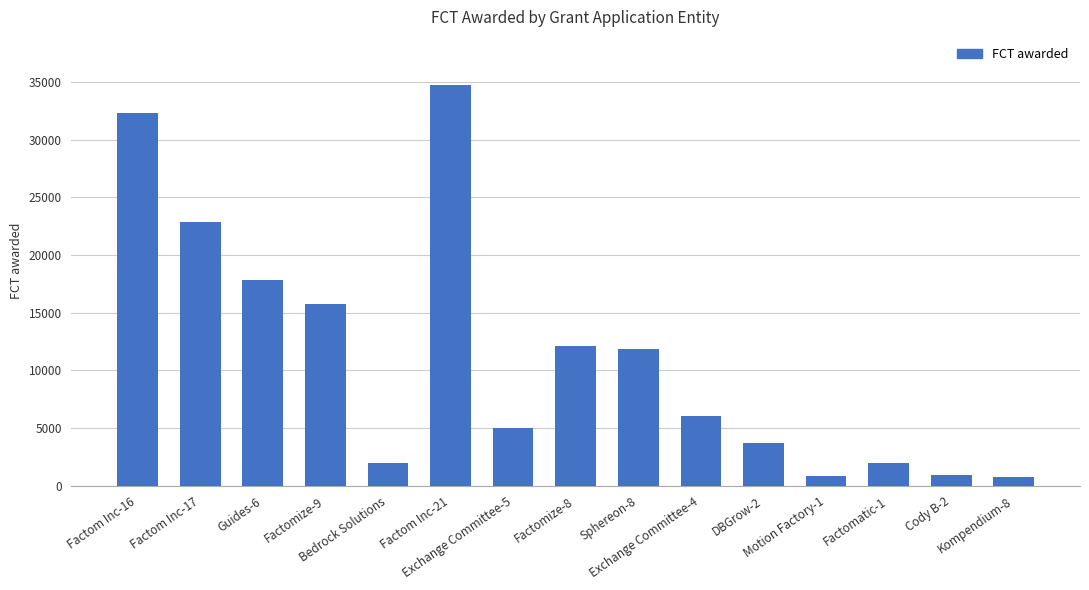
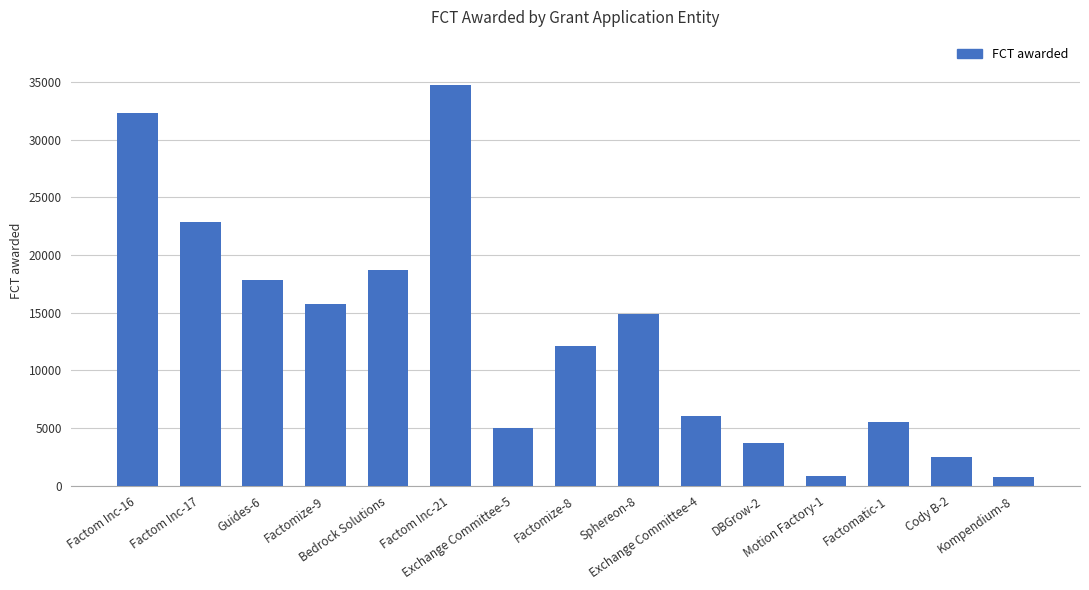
  {
    "Factom Inc-16": 32300,
    "Factom Inc-17": 22900,
    "Guides-6": 17800,
    "Factomize-9": 15800,
-   "Bedrock Solutions": 2000,
+   "Bedrock Solutions": 18700,
    "Factom Inc-21": 34700,
    "Exchange Committee-5": 5000,
    "Factomize-8": 12100,
-   "Sphereon-8": 11900,
+   "Sphereon-8": 14900,
    "Exchange Committee-4": 6100,
    "DBGrow-2": 3700,
    "Motion Factory-1": 800,
-   "Factomatic-1": 2000,
-   "Cody B-2": 1000,
+   "Factomatic-1": 5500,
+   "Cody B-2": 2500,
    "Kompendium-8": 700
  }
